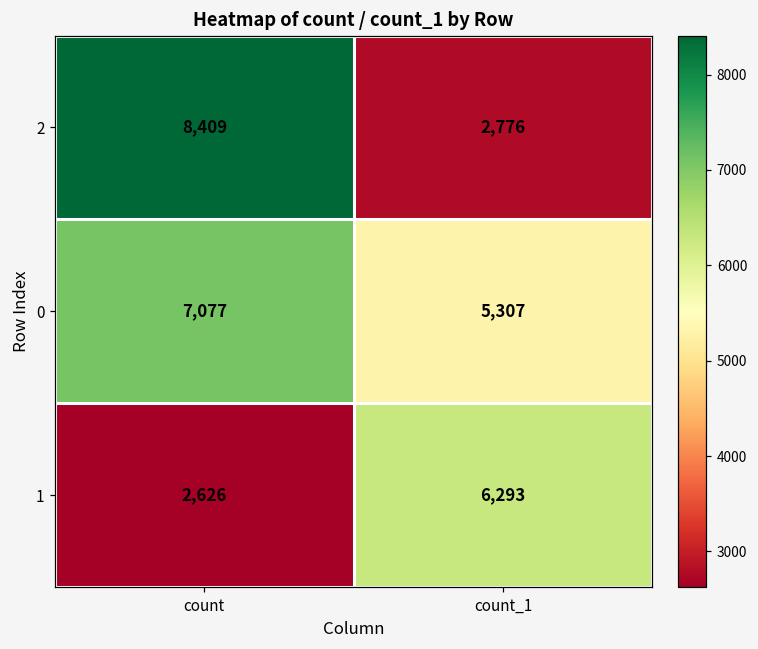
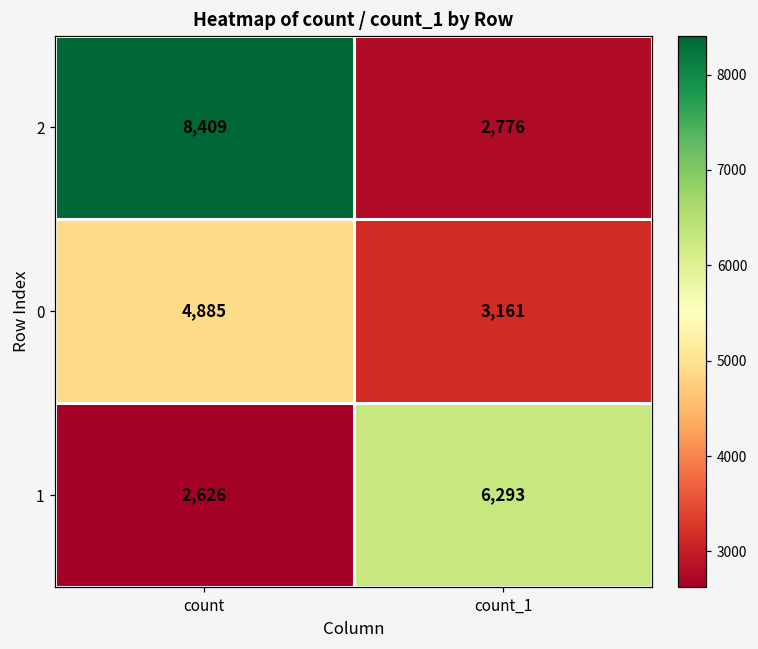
  {
    "2": {
      "count": "8,409",
      "count_1": "2,776"
    },
    "0": {
-     "count": "7,077",
-     "count_1": "5,307"
+     "count": "4,885",
+     "count_1": "3,161"
    },
    "1": {
      "count": "2,626",
      "count_1": "6,293"
    }
  }
